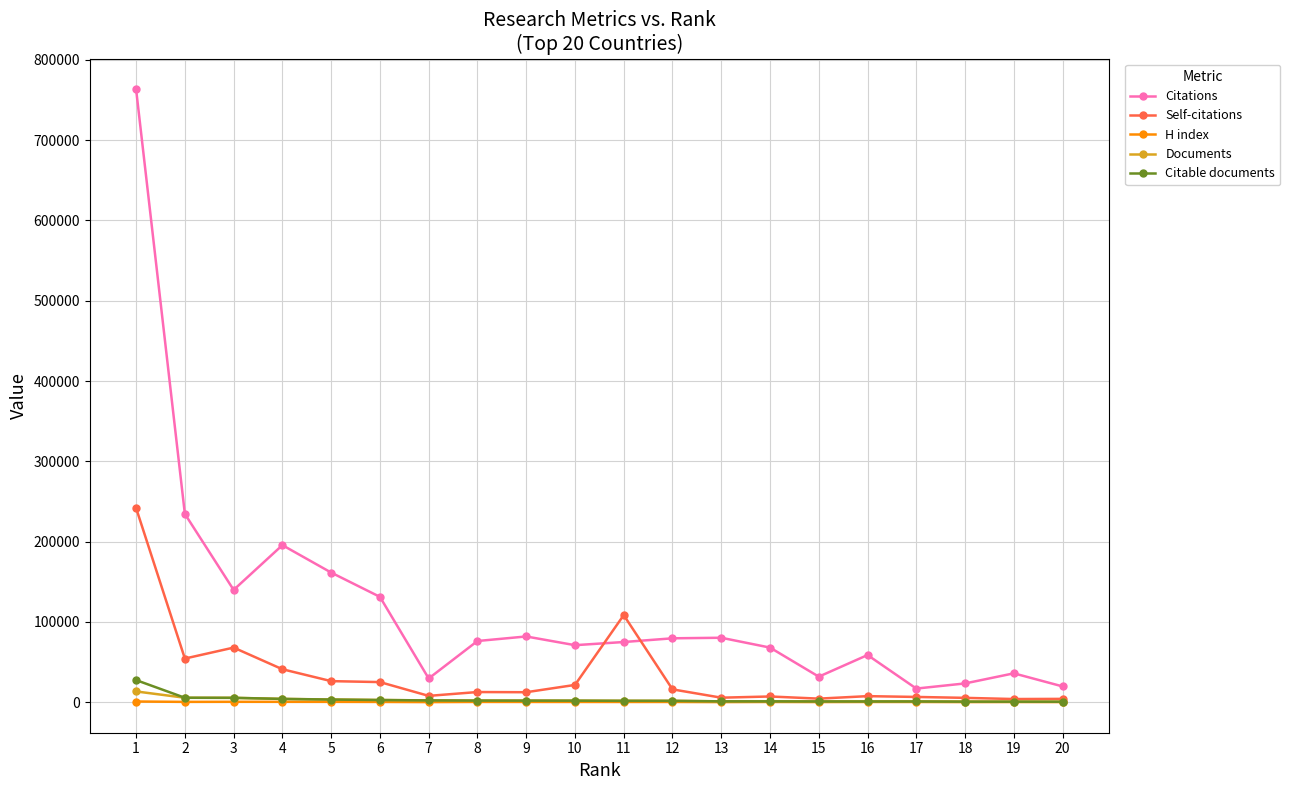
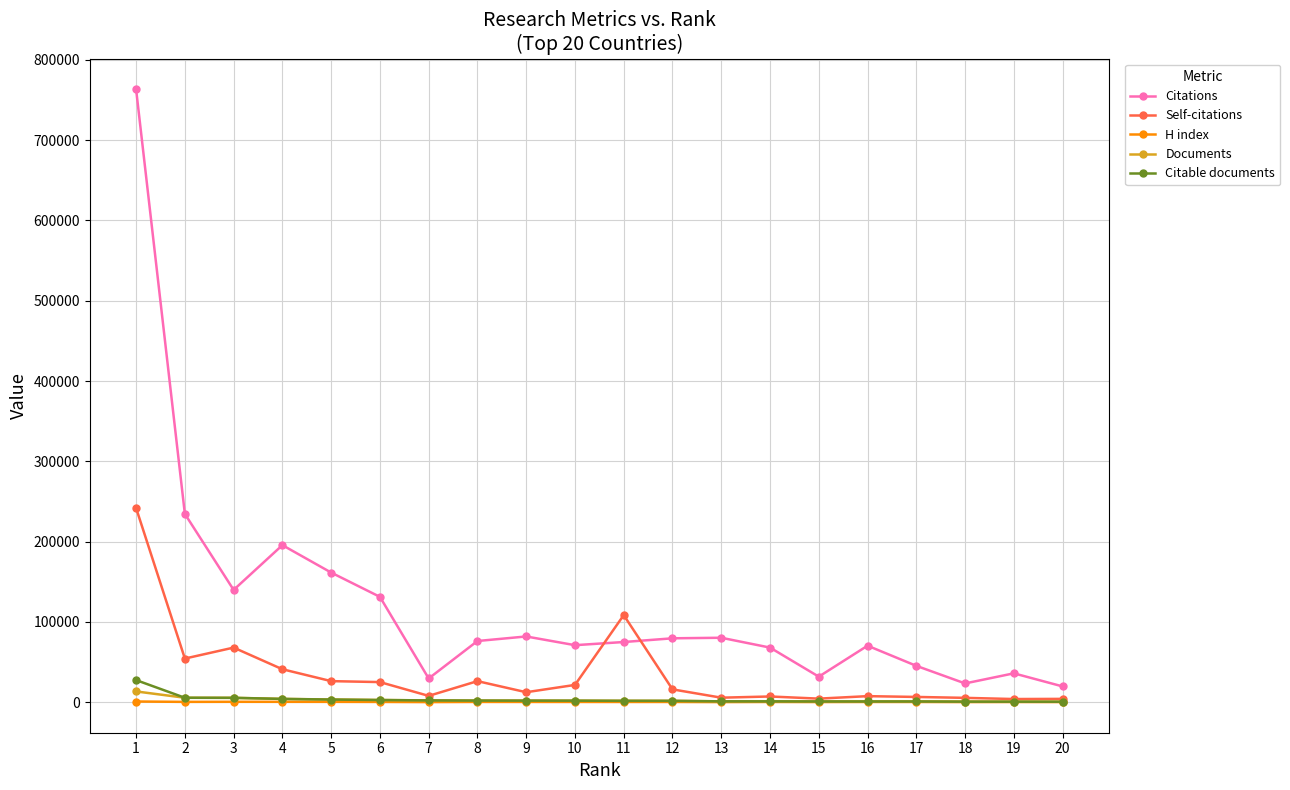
  {
    "Citations": {
      "1": 760000,
      "2": 230000,
      "3": 140000,
      "4": 200000,
      "5": 160000,
      "6": 130000,
      "7": 30000,
      "8": 80000,
      "9": 80000,
      "10": 70000,
      "11": 70000,
      "12": 80000,
      "13": 80000,
      "14": 70000,
      "15": 30000,
-     "16": 60000,
-     "17": 20000,
+     "16": 70000,
+     "17": 50000,
      "18": 20000,
      "19": 40000,
      "20": 20000
    },
    "Self-citations": {
      "1": 240000,
      "2": 50000,
      "3": 70000,
      "4": 40000,
      "5": 30000,
      "6": 30000,
      "7": 10000,
-     "8": 10000,
+     "8": 30000,
      "9": 10000,
      "10": 20000,
      "11": 110000,
      "12": 20000,
      "13": 10000,
      "14": 10000,
      "15": 0,
      "16": 10000,
      "17": 10000,
      "18": 10000,
      "19": 0,
      "20": 0
    },
    "Citable documents": {
      "1": 30000
    }
  }
